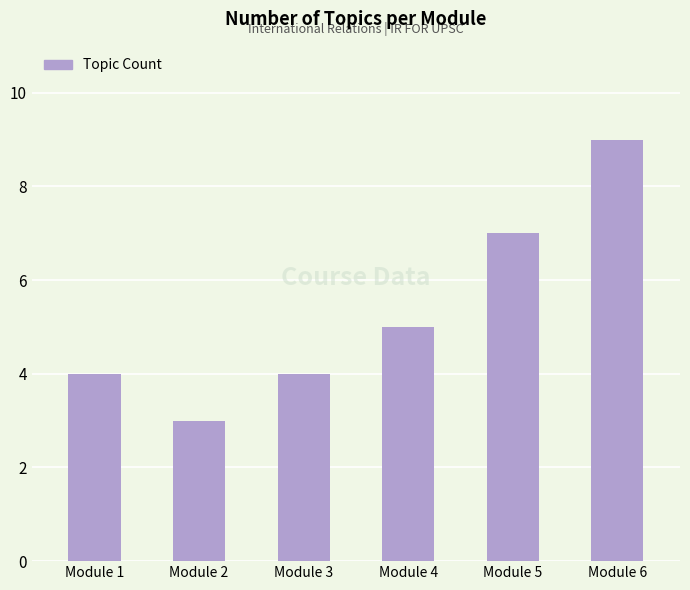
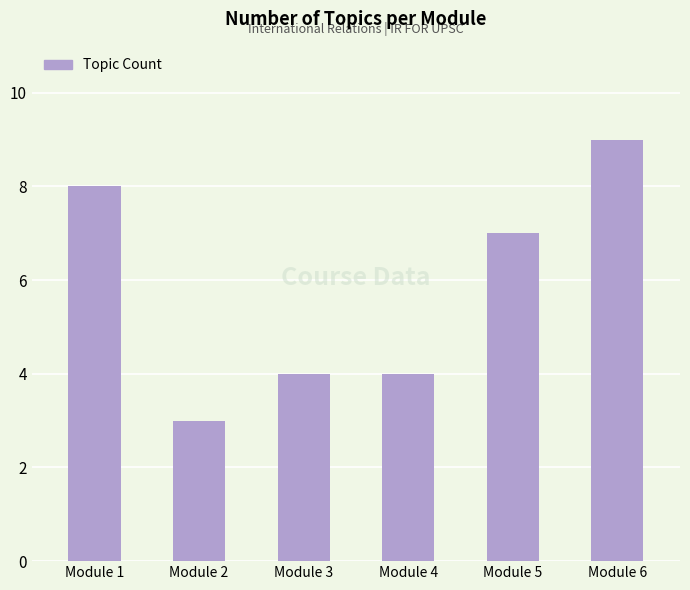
  {
-   "Module 1": 4,
+   "Module 1": 8,
    "Module 2": 3,
    "Module 3": 4,
-   "Module 4": 5,
+   "Module 4": 4,
    "Module 5": 7,
    "Module 6": 9
  }
